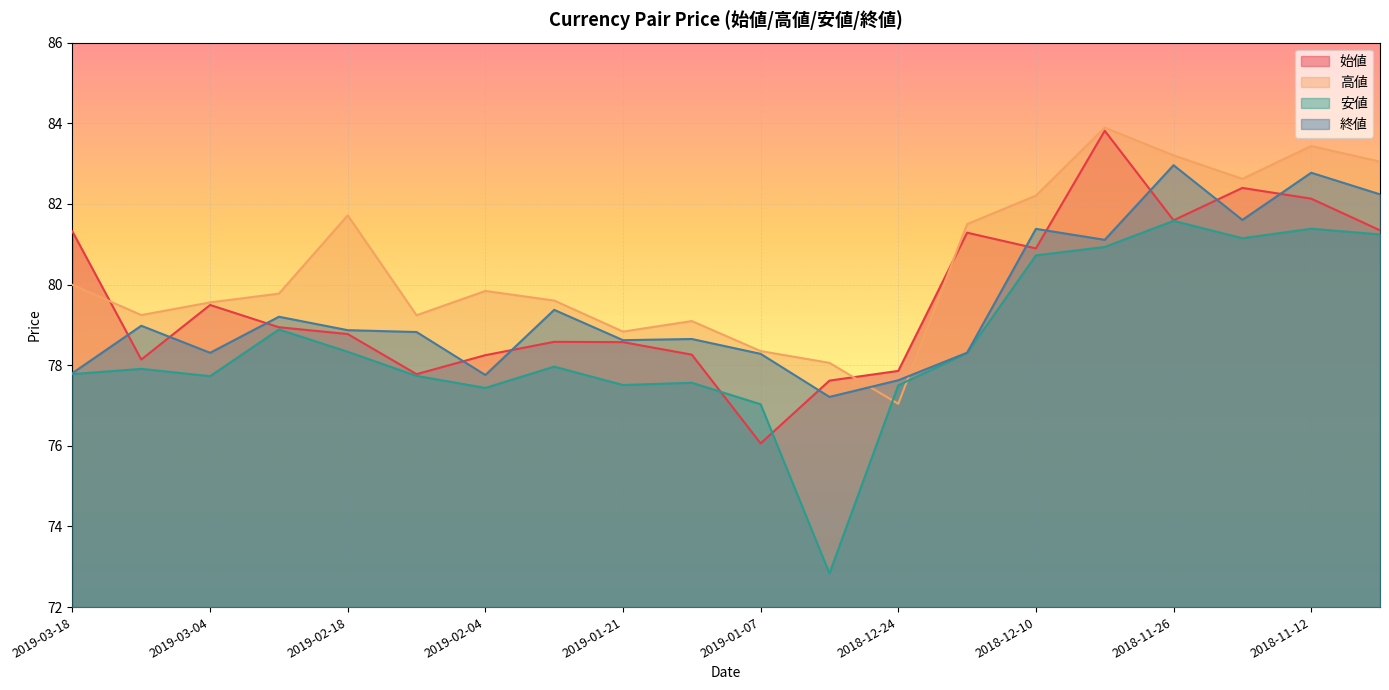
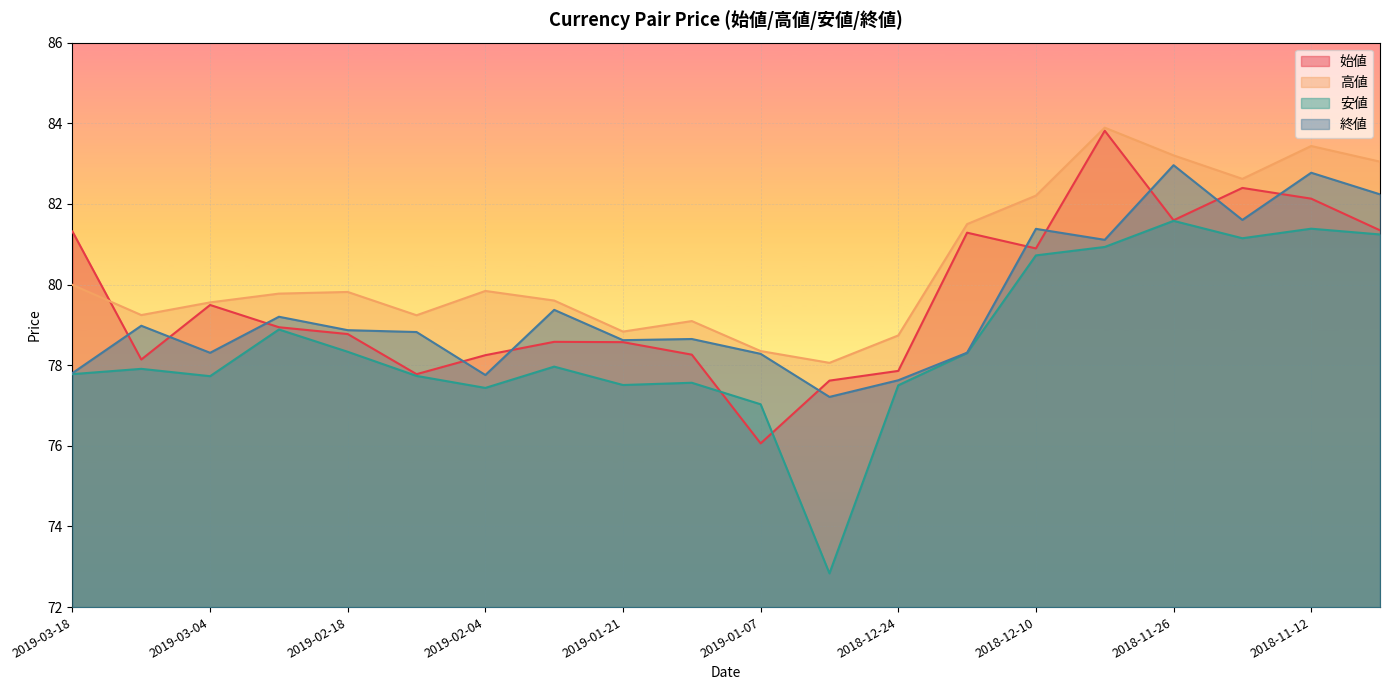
  {
    "始値": {
      "2019-03-18": 81.3,
      "2019-03-04": 79.5,
      "2019-02-18": 78.8,
      "2019-02-04": 78.2,
      "2019-01-07": 76.1,
      "2018-12-24": 77.9,
      "2018-12-10": 80.9,
      "2018-11-12": 82.1
    },
    "高値": {
      "2019-03-18": 80.0,
      "2019-03-04": 79.6,
-     "2019-02-18": 81.7,
+     "2019-02-18": 79.8,
      "2019-02-04": 79.8,
      "2019-01-21": 78.8,
      "2019-01-07": 78.4,
-     "2018-12-24": 77.0,
+     "2018-12-24": 78.7,
      "2018-12-10": 82.2,
      "2018-11-26": 83.2,
      "2018-11-12": 83.4
    }
  }
